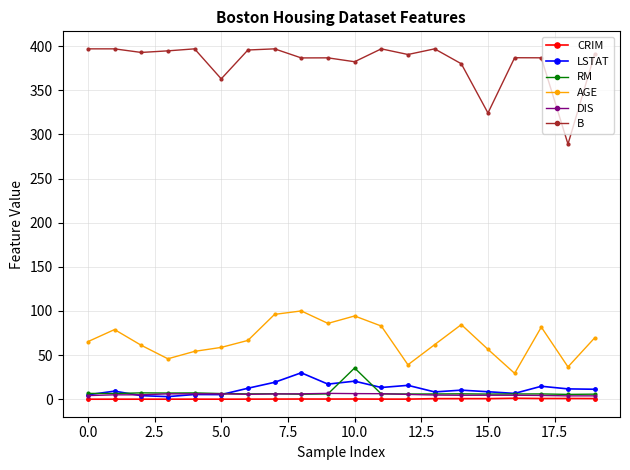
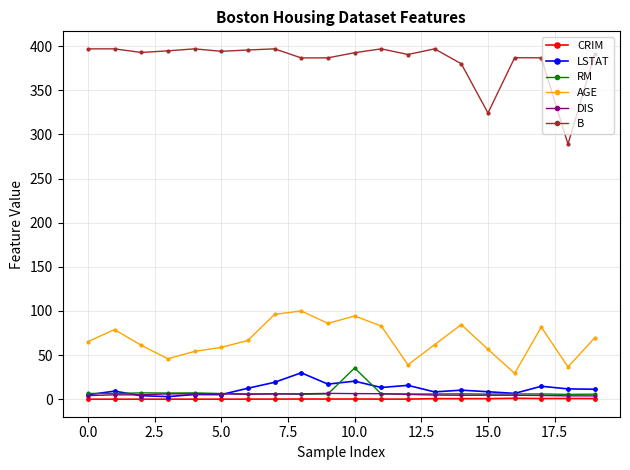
  {
    "CRIM": {
      "0.0": 0,
      "5.0": 0,
      "10.0": 0,
      "15.0": 0
    },
    "LSTAT": {
      "10.0": 20
    },
    "RM": {
      "10.0": 40
    },
    "AGE": {
      "0.0": 70,
      "5.0": 60,
      "10.0": 90,
      "15.0": 60
    },
    "DIS": {
      "10.0": 10
    },
    "B": {
      "0.0": 400,
-     "5.0": 360,
-     "10.0": 380,
+     "5.0": 390,
+     "10.0": 390,
      "15.0": 320
    }
  }
